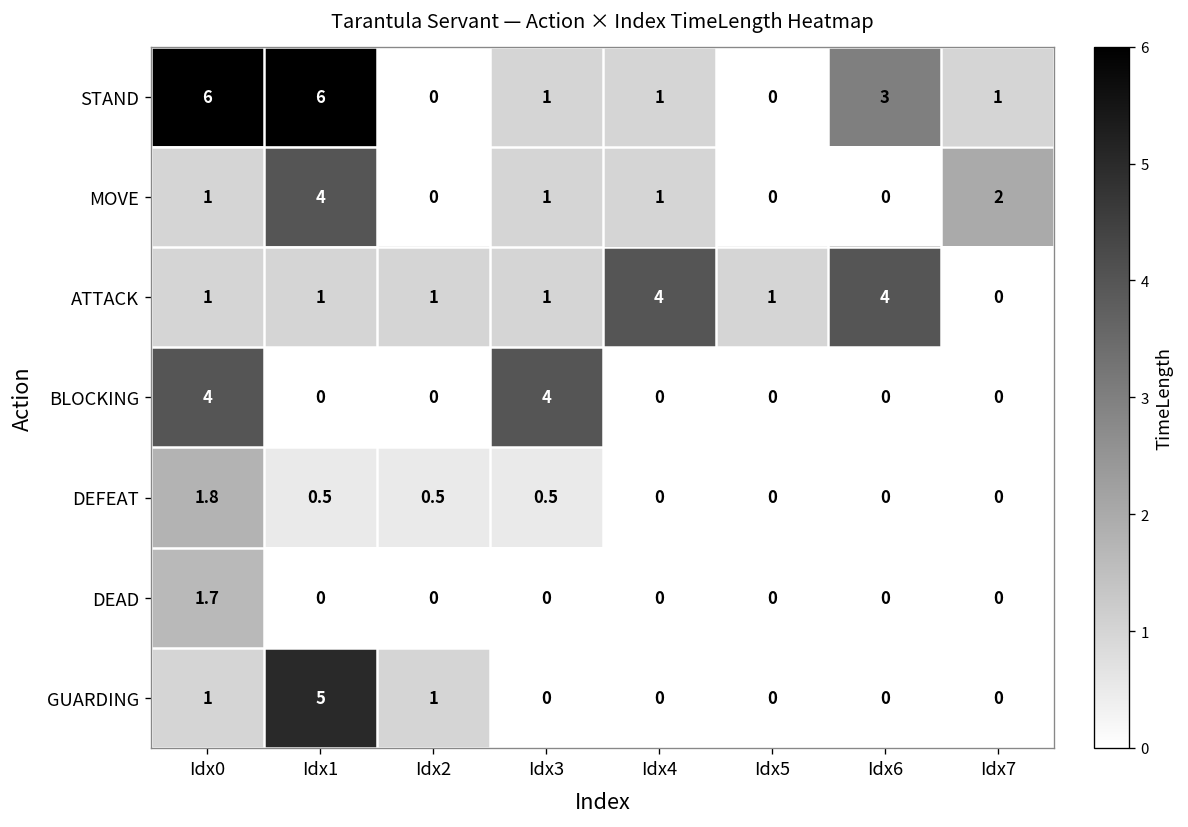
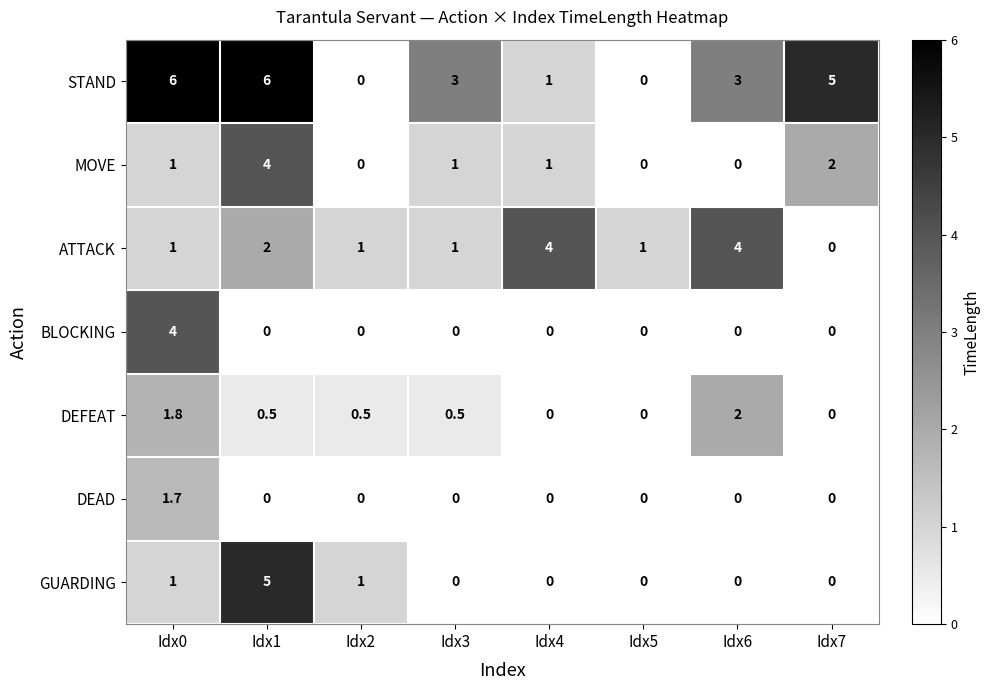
  {
    "STAND": {
      "Idx0": 6,
      "Idx1": 6,
      "Idx2": 0,
-     "Idx3": 1,
+     "Idx3": 3,
      "Idx4": 1,
      "Idx5": 0,
      "Idx6": 3,
-     "Idx7": 1
+     "Idx7": 5
    },
    "MOVE": {
      "Idx0": 1,
      "Idx1": 4,
      "Idx2": 0,
      "Idx3": 1,
      "Idx4": 1,
      "Idx5": 0,
      "Idx6": 0,
      "Idx7": 2
    },
    "ATTACK": {
      "Idx0": 1,
-     "Idx1": 1,
+     "Idx1": 2,
      "Idx2": 1,
      "Idx3": 1,
      "Idx4": 4,
      "Idx5": 1,
      "Idx6": 4,
      "Idx7": 0
    },
    "BLOCKING": {
      "Idx0": 4,
      "Idx1": 0,
      "Idx2": 0,
-     "Idx3": 4,
+     "Idx3": 0,
      "Idx4": 0,
      "Idx5": 0,
      "Idx6": 0,
      "Idx7": 0
    },
    "DEFEAT": {
      "Idx0": 1.8,
      "Idx1": 0.5,
      "Idx2": 0.5,
      "Idx3": 0.5,
      "Idx4": 0,
      "Idx5": 0,
-     "Idx6": 0,
+     "Idx6": 2,
      "Idx7": 0
    },
    "DEAD": {
      "Idx0": 1.7,
      "Idx1": 0,
      "Idx2": 0,
      "Idx3": 0,
      "Idx4": 0,
      "Idx5": 0,
      "Idx6": 0,
      "Idx7": 0
    },
    "GUARDING": {
      "Idx0": 1,
      "Idx1": 5,
      "Idx2": 1,
      "Idx3": 0,
      "Idx4": 0,
      "Idx5": 0,
      "Idx6": 0,
      "Idx7": 0
    }
  }
